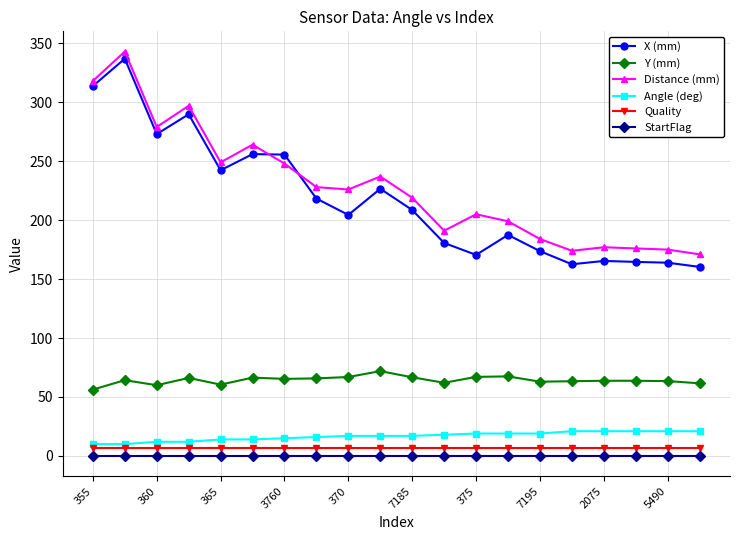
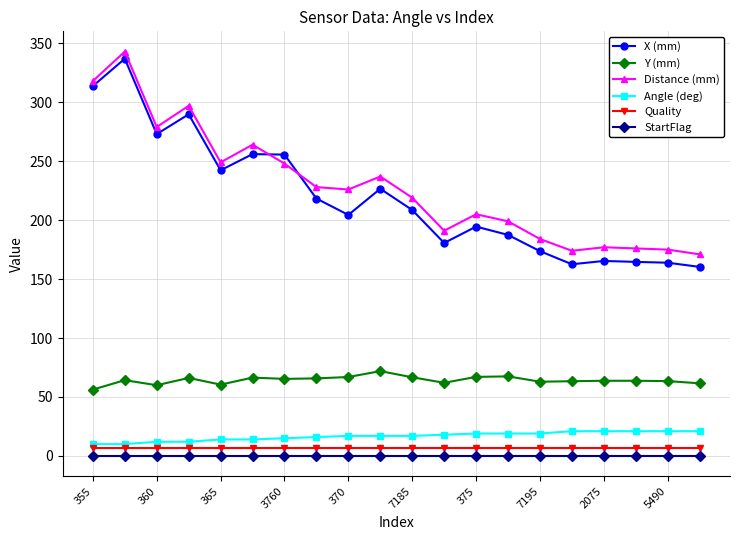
  {
    "X (mm)": {
      "355": 314,
      "360": 273,
      "365": 242,
      "3760": 256,
      "370": 204,
      "7185": 209,
-     "375": 171,
+     "375": 195,
      "7195": 174,
      "2075": 165,
      "5490": 164
    },
    "Y (mm)": {
      "355": 56,
      "360": 60,
      "365": 60,
      "3760": 65,
      "370": 67,
      "7185": 67,
      "375": 67,
      "7195": 63,
      "2075": 64,
      "5490": 63
    },
    "Distance (mm)": {
      "355": 318,
      "360": 279,
      "365": 249,
      "3760": 248,
      "370": 226,
      "7185": 219,
      "375": 205,
      "7195": 184,
      "2075": 177,
      "5490": 175
    },
    "Angle (deg)": {
      "355": 10,
      "360": 12,
      "365": 14,
      "3760": 15,
      "370": 17,
      "7185": 17,
      "375": 19,
      "7195": 19,
      "2075": 21,
      "5490": 21
    },
    "Quality": {
      "355": 7,
      "360": 7,
      "365": 7,
      "3760": 7,
      "370": 7,
      "7185": 7,
      "375": 7,
      "7195": 7,
      "2075": 7,
      "5490": 7
    },
    "StartFlag": {
      "355": 0,
      "360": 0,
      "365": 0,
      "3760": 0,
      "370": 0,
      "7185": 0,
      "375": 0,
      "7195": 0,
      "2075": 0,
      "5490": 0
    }
  }
